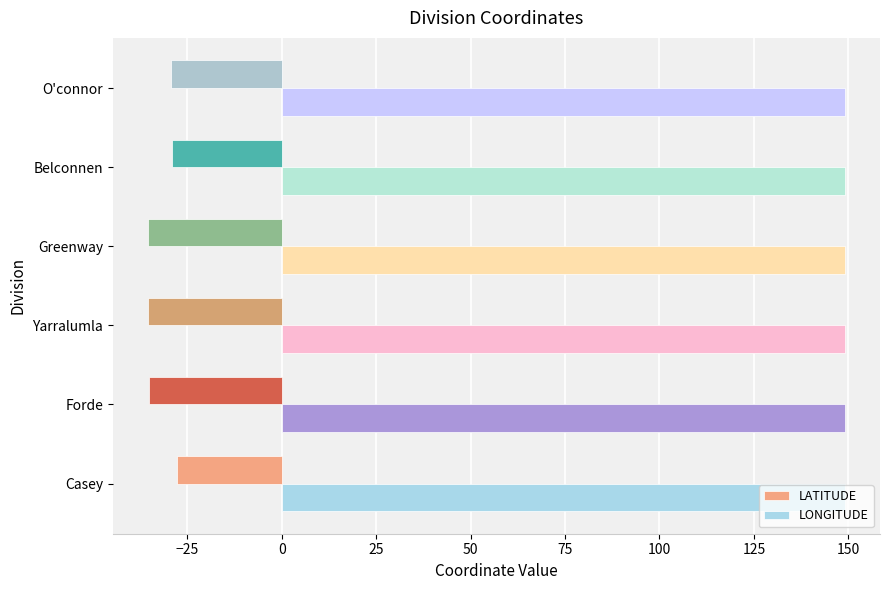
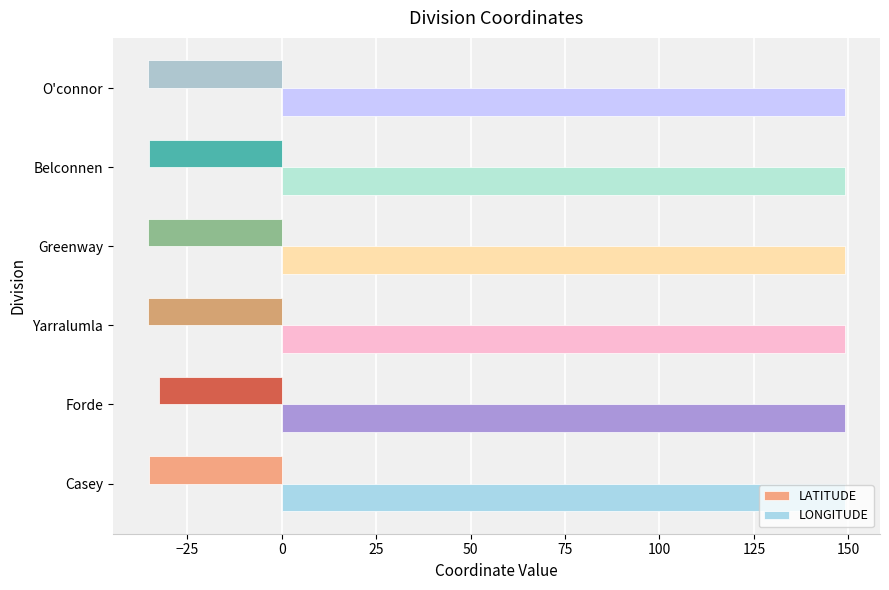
  {
    "LATITUDE": {
-     "O'connor": -29,
-     "Belconnen": -29,
+     "O'connor": -35,
+     "Belconnen": -35,
      "Greenway": -35,
      "Yarralumla": -35,
-     "Forde": -35,
-     "Casey": -28
+     "Forde": -32,
+     "Casey": -35
    },
    "LONGITUDE": {
      "O'connor": 149,
      "Belconnen": 149,
      "Greenway": 149,
      "Yarralumla": 149,
      "Forde": 149
    }
  }
